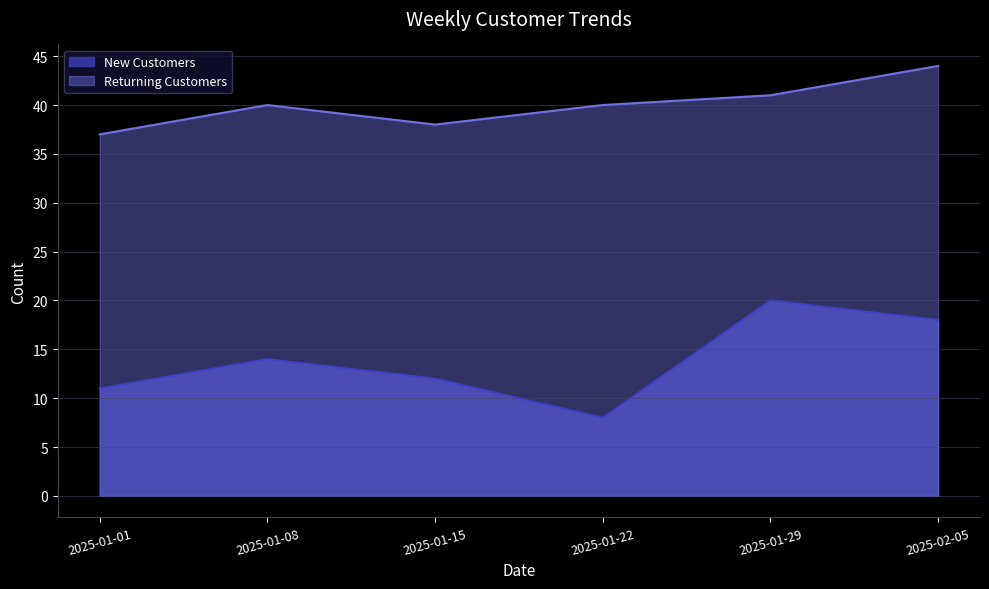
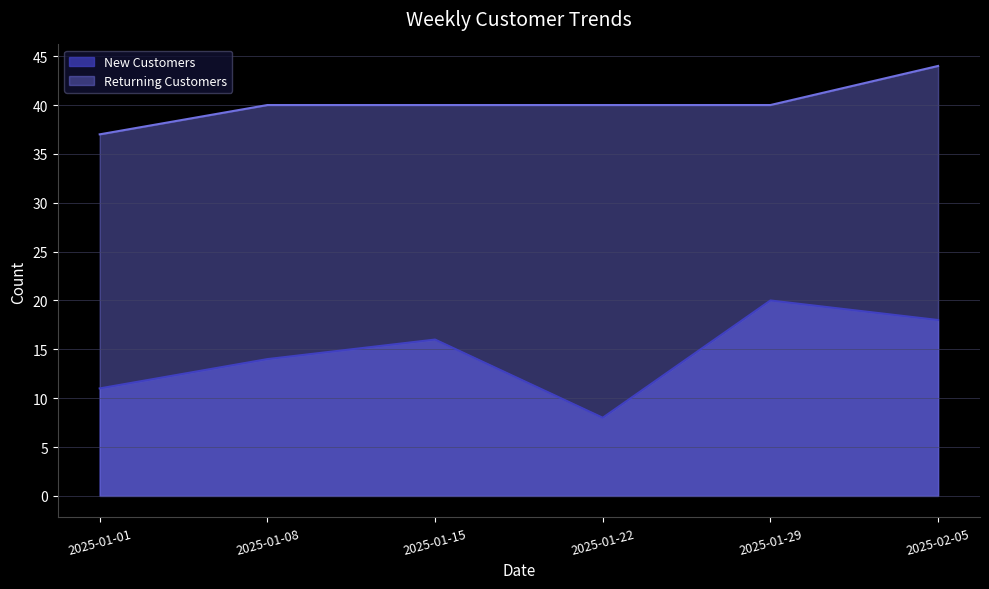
  {
    "New Customers": {
      "2025-01-01": 11,
      "2025-01-08": 14,
-     "2025-01-15": 12,
+     "2025-01-15": 16,
      "2025-01-22": 8,
      "2025-01-29": 20,
      "2025-02-05": 18
    },
    "Returning Customers": {
      "2025-01-01": 37,
      "2025-01-08": 40,
-     "2025-01-15": 38,
+     "2025-01-15": 40,
      "2025-01-22": 40,
-     "2025-01-29": 41,
+     "2025-01-29": 40,
      "2025-02-05": 44
    }
  }
